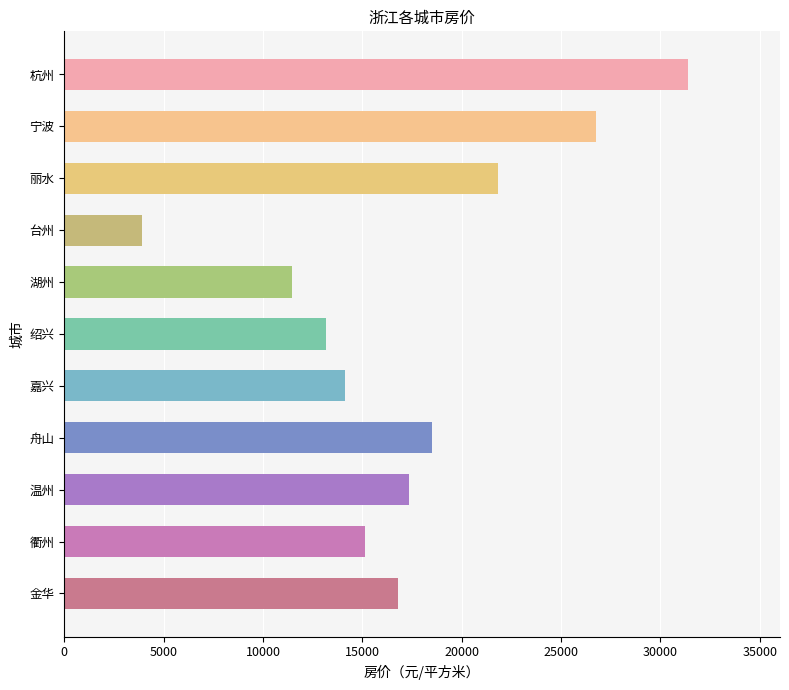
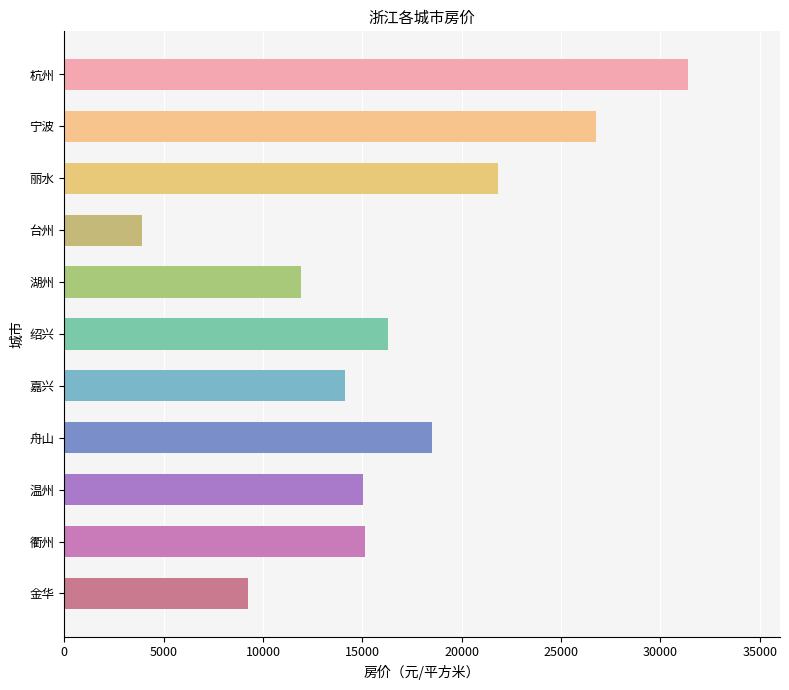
  {
    "杭州": 31400,
    "宁波": 26800,
    "丽水": 21800,
    "台州": 3900,
-   "湖州": 11400,
-   "绍兴": 13100,
+   "湖州": 11900,
+   "绍兴": 16300,
    "嘉兴": 14100,
    "舟山": 18500,
-   "温州": 17400,
+   "温州": 15000,
    "衢州": 15100,
-   "金华": 16800
+   "金华": 9200
  }
